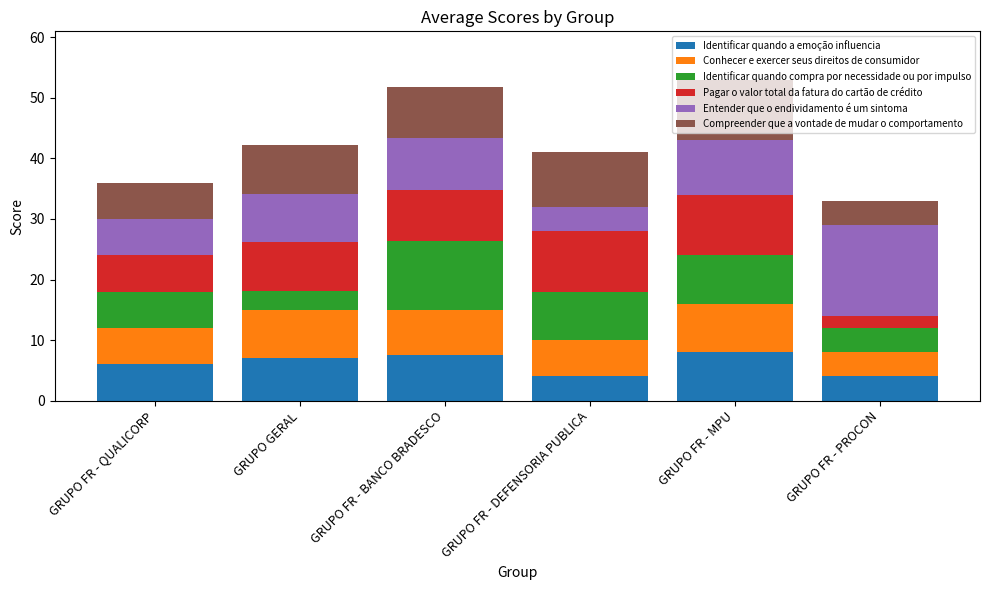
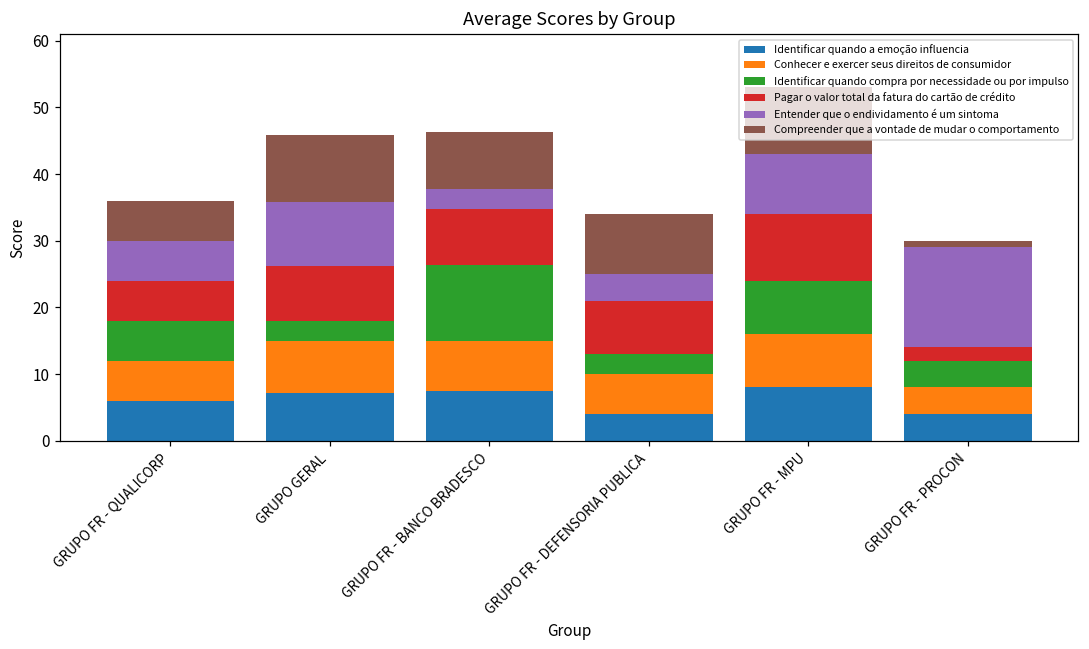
  {
    "Identificar quando a emoção influencia": {
      "GRUPO FR - QUALICORP": 6,
      "GRUPO GERAL": 7,
      "GRUPO FR - BANCO BRADESCO": 8,
      "GRUPO FR - DEFENSORIA PUBLICA": 4,
      "GRUPO FR - MPU": 8,
      "GRUPO FR - PROCON": 4
    },
    "Conhecer e exercer seus direitos de consumidor": {
      "GRUPO FR - QUALICORP": 6,
      "GRUPO GERAL": 8,
      "GRUPO FR - BANCO BRADESCO": 8,
      "GRUPO FR - DEFENSORIA PUBLICA": 6,
      "GRUPO FR - MPU": 8,
      "GRUPO FR - PROCON": 4
    },
    "Identificar quando compra por necessidade ou por impulso": {
      "GRUPO FR - QUALICORP": 6,
      "GRUPO GERAL": 3,
      "GRUPO FR - BANCO BRADESCO": 11,
-     "GRUPO FR - DEFENSORIA PUBLICA": 8,
+     "GRUPO FR - DEFENSORIA PUBLICA": 3,
      "GRUPO FR - MPU": 8,
      "GRUPO FR - PROCON": 4
    },
    "Pagar o valor total da fatura do cartão de crédito": {
      "GRUPO FR - QUALICORP": 6,
      "GRUPO GERAL": 8,
      "GRUPO FR - BANCO BRADESCO": 9,
-     "GRUPO FR - DEFENSORIA PUBLICA": 10,
+     "GRUPO FR - DEFENSORIA PUBLICA": 8,
      "GRUPO FR - MPU": 10,
      "GRUPO FR - PROCON": 2
    },
    "Entender que o endividamento é um sintoma": {
      "GRUPO FR - QUALICORP": 6,
-     "GRUPO GERAL": 8,
-     "GRUPO FR - BANCO BRADESCO": 9,
+     "GRUPO GERAL": 10,
+     "GRUPO FR - BANCO BRADESCO": 3,
      "GRUPO FR - DEFENSORIA PUBLICA": 4,
      "GRUPO FR - MPU": 9,
      "GRUPO FR - PROCON": 15
    },
    "Compreender que a vontade de mudar o comportamento": {
      "GRUPO FR - QUALICORP": 6,
-     "GRUPO GERAL": 8,
+     "GRUPO GERAL": 10,
      "GRUPO FR - BANCO BRADESCO": 9,
      "GRUPO FR - DEFENSORIA PUBLICA": 9,
-     "GRUPO FR - PROCON": 4
+     "GRUPO FR - PROCON": 1
    }
  }
